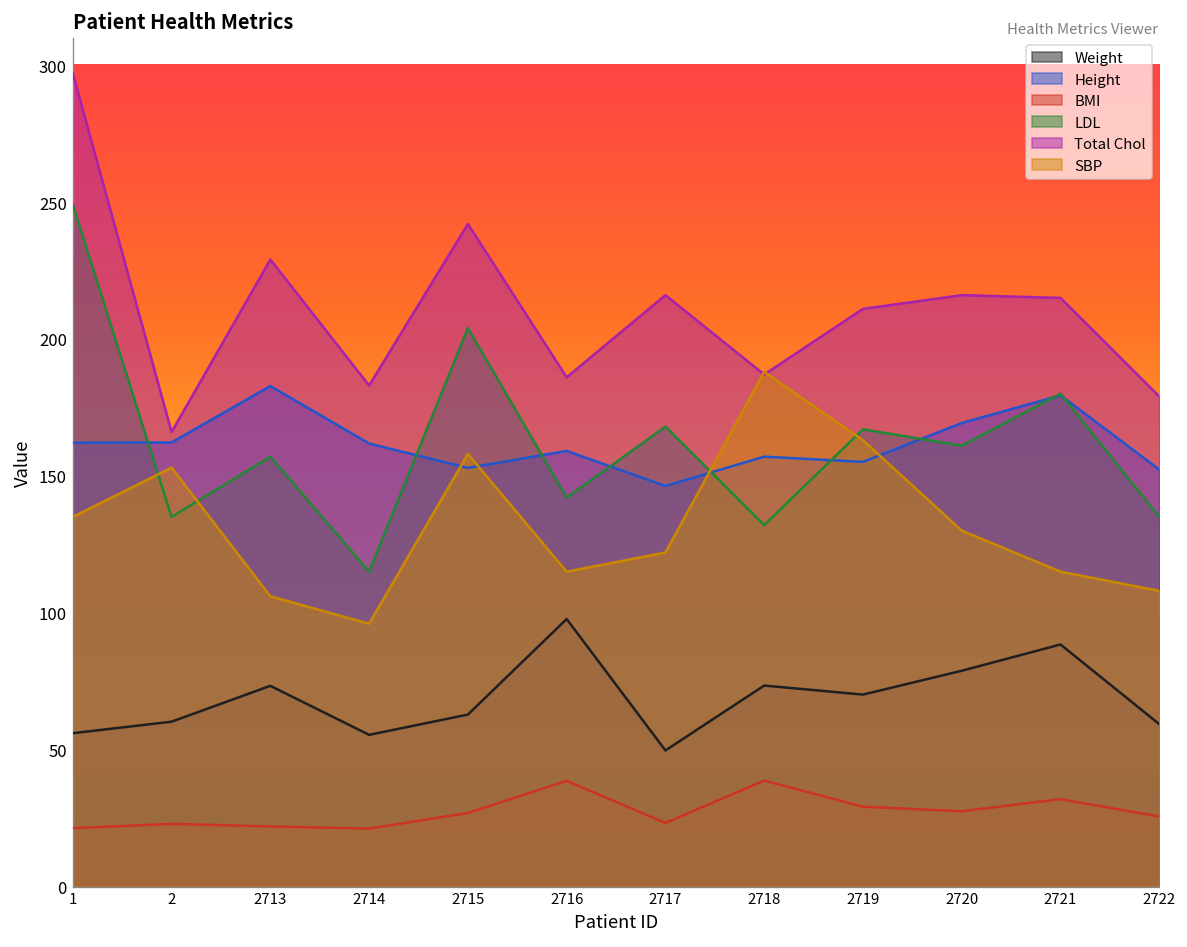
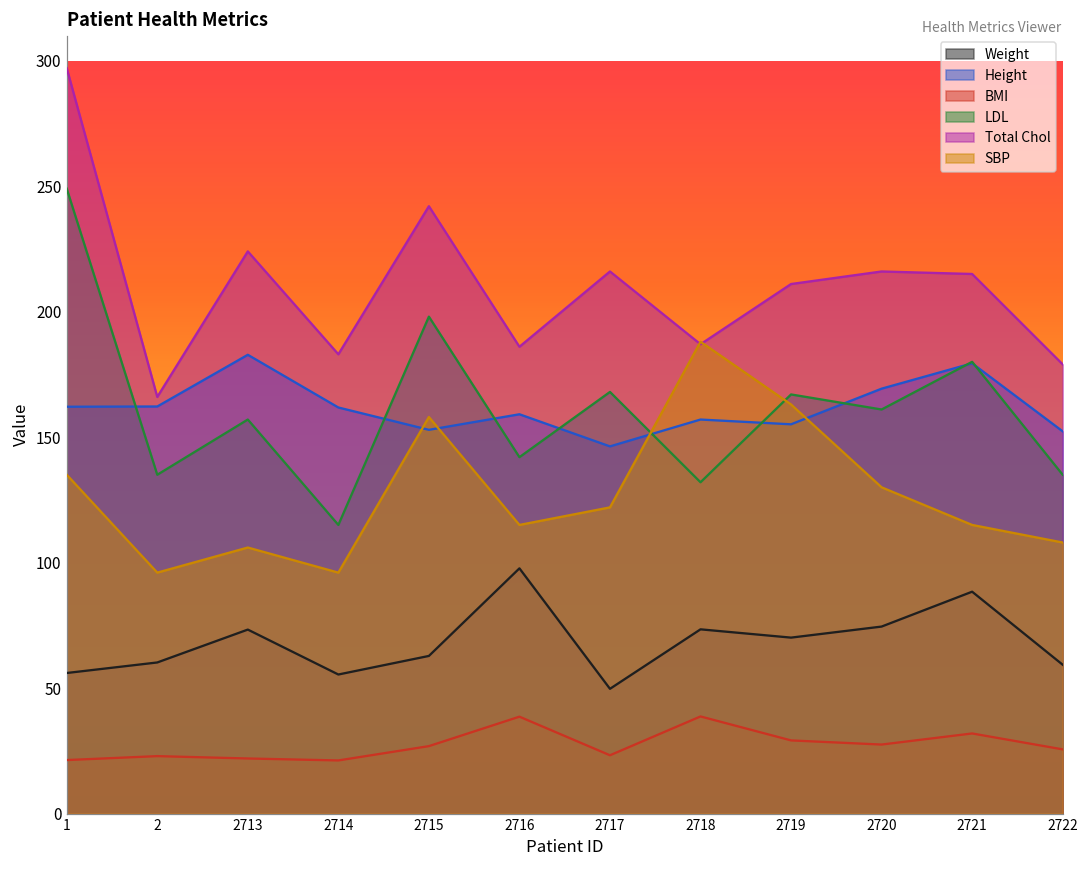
  {
    "Weight": {
      "1": 56,
      "2": 60,
      "2713": 73,
      "2714": 55,
      "2715": 63,
      "2716": 98,
      "2717": 50,
      "2718": 73,
      "2719": 70,
-     "2720": 79,
+     "2720": 75,
      "2721": 88,
      "2722": 59
    },
    "Height": {
      "1": 162,
      "2": 162,
      "2713": 183,
      "2714": 162,
      "2715": 153,
      "2716": 159,
      "2717": 146,
      "2718": 157,
      "2719": 155,
      "2720": 169,
      "2722": 152
    },
    "BMI": {
      "1": 21,
      "2": 23,
      "2713": 22,
      "2714": 21,
      "2715": 27,
      "2716": 39,
      "2717": 23,
      "2718": 39,
      "2719": 29,
      "2720": 27,
      "2721": 32,
      "2722": 26
    },
    "LDL": {
      "1": 249,
      "2": 135,
      "2713": 157,
      "2714": 115,
-     "2715": 204,
+     "2715": 198,
      "2716": 142,
      "2717": 168,
      "2718": 132,
      "2719": 167,
      "2720": 161,
      "2722": 135
    },
    "Total Chol": {
      "1": 297,
      "2": 166,
-     "2713": 229,
+     "2713": 224,
      "2714": 183,
      "2715": 242,
      "2716": 186,
      "2717": 216,
      "2719": 211,
      "2720": 216,
      "2721": 215,
      "2722": 179
    },
    "SBP": {
      "1": 135,
-     "2": 153,
+     "2": 96,
      "2713": 106,
      "2714": 96,
      "2715": 158,
      "2716": 115,
      "2717": 122,
      "2719": 163,
      "2720": 130,
      "2721": 115,
      "2722": 108
    }
  }
